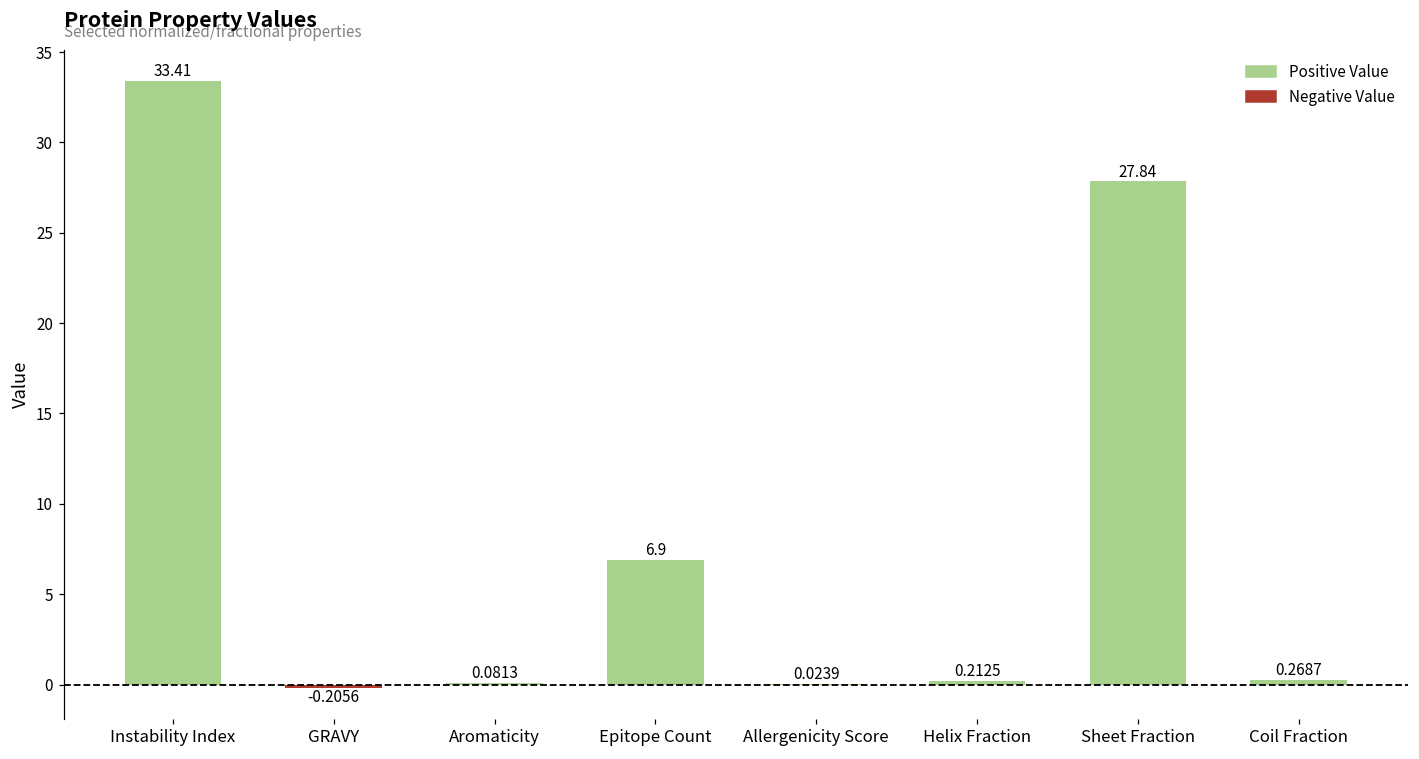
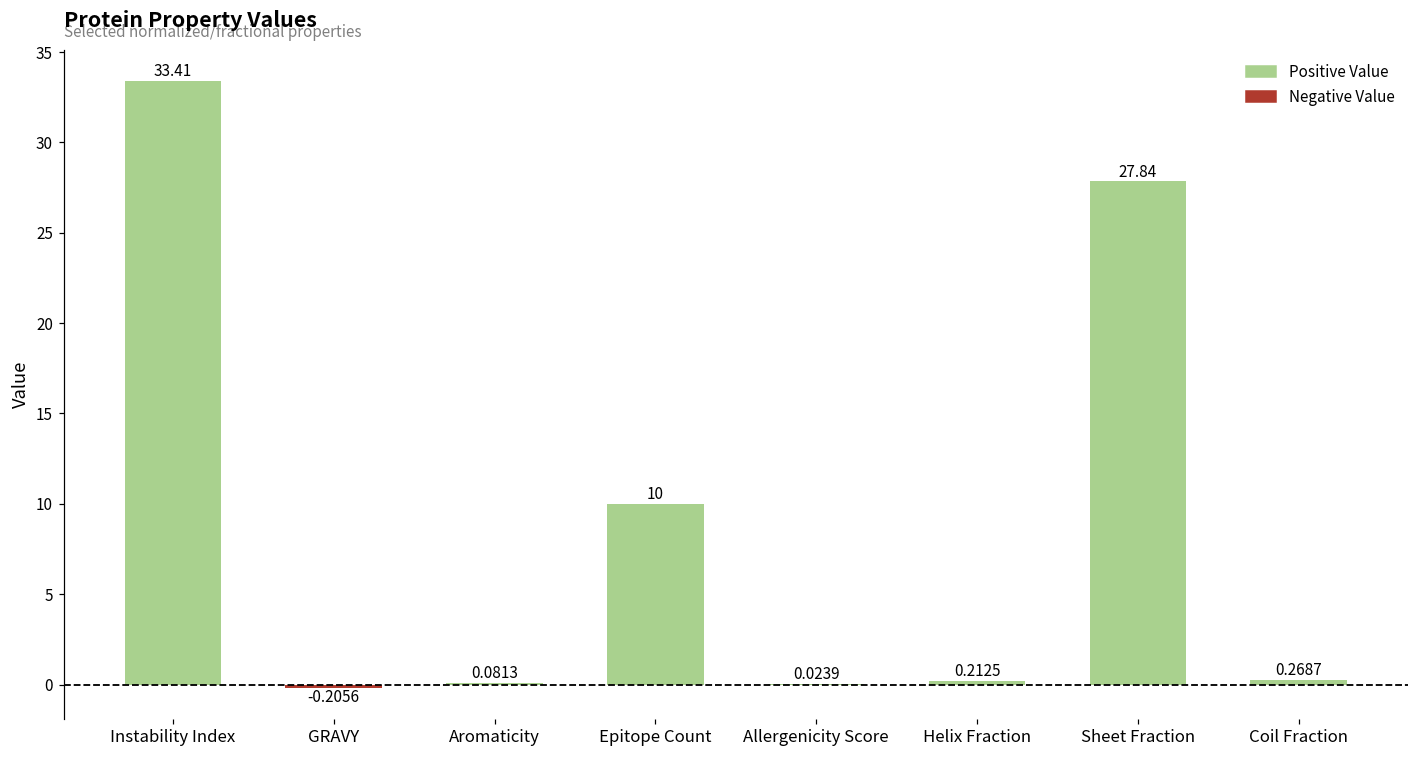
  {
    "Instability Index": 33.41,
    "GRAVY": -0.2056,
    "Aromaticity": 0.0813,
-   "Epitope Count": 6.9,
+   "Epitope Count": 10,
    "Allergenicity Score": 0.0239,
    "Helix Fraction": 0.2125,
    "Sheet Fraction": 27.84,
    "Coil Fraction": 0.2687
  }
